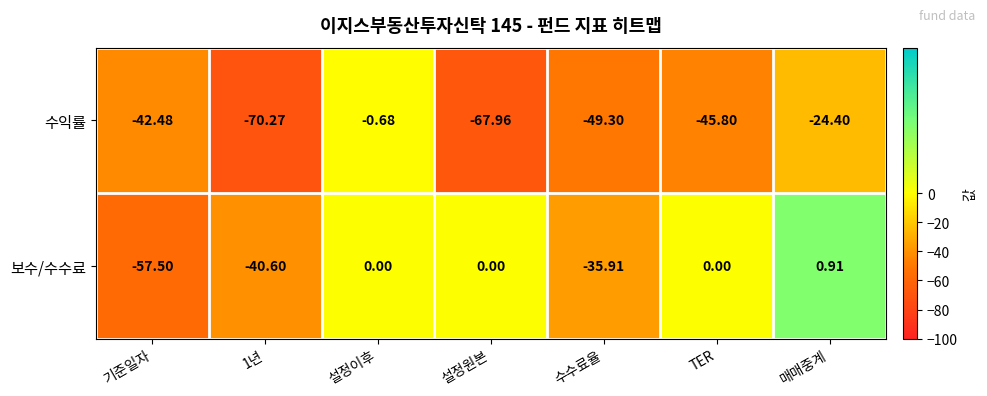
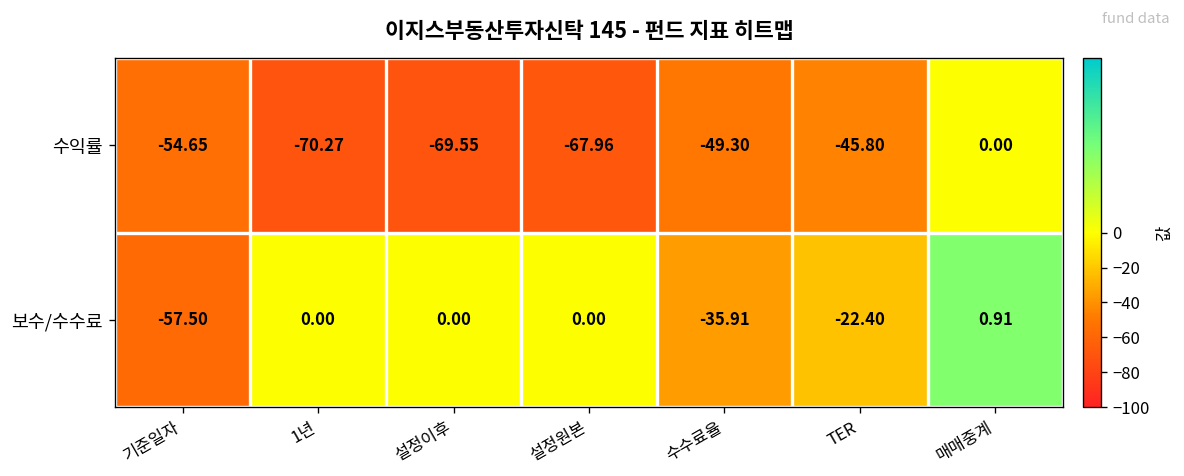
  {
    "수익률": {
-     "기준일자": -42.48,
+     "기준일자": -54.65,
      "1년": -70.27,
-     "설정이후": -0.68,
+     "설정이후": -69.55,
      "설정원본": -67.96,
      "수수료율": -49.30,
      "TER": -45.80,
-     "매매중계": -24.40
+     "매매중계": 0.00
    },
    "보수/수수료": {
      "기준일자": -57.50,
-     "1년": -40.60,
+     "1년": 0.00,
      "설정이후": 0.00,
      "설정원본": 0.00,
      "수수료율": -35.91,
-     "TER": 0.00,
+     "TER": -22.40,
      "매매중계": 0.91
    }
  }
